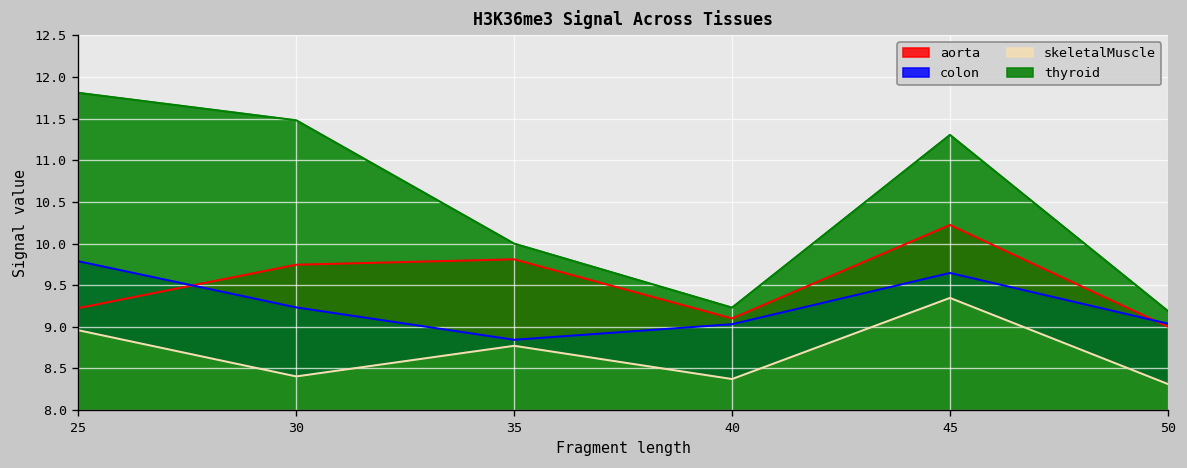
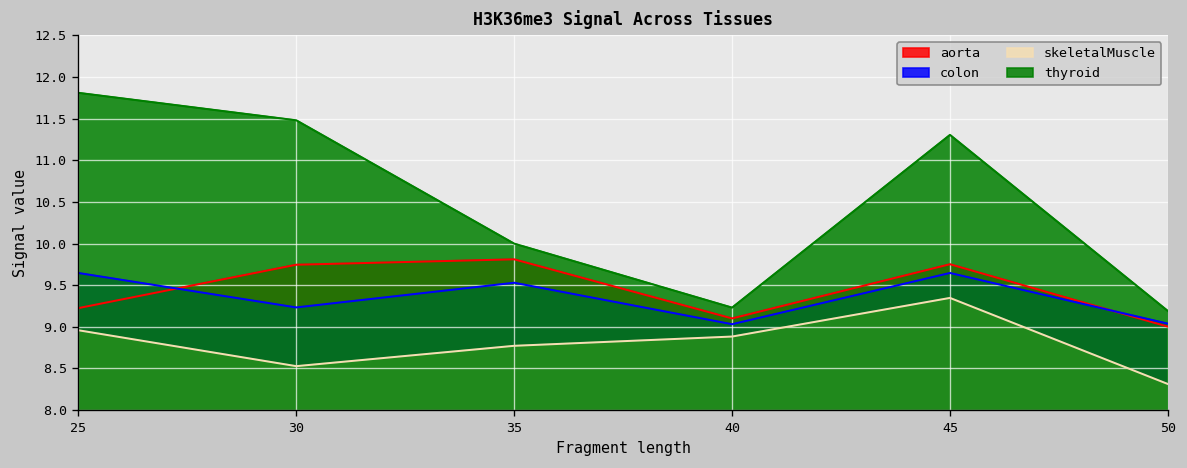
  {
    "aorta": {
      "25": 9.2,
      "30": 9.7,
      "35": 9.8,
      "40": 9.1,
-     "45": 10.2
+     "45": 9.8
    },
    "colon": {
-     "25": 9.8,
+     "25": 9.6,
      "30": 9.2,
-     "35": 8.8,
+     "35": 9.5,
      "40": 9.0,
      "45": 9.6
    },
    "skeletalMuscle": {
      "25": 9.0,
-     "30": 8.4,
+     "30": 8.5,
      "35": 8.8,
-     "40": 8.4,
+     "40": 8.9,
      "45": 9.3,
      "50": 8.3
    },
    "thyroid": {
      "25": 11.8,
      "30": 11.5,
      "35": 10.0,
      "40": 9.2,
      "45": 11.3,
      "50": 9.2
    }
  }
